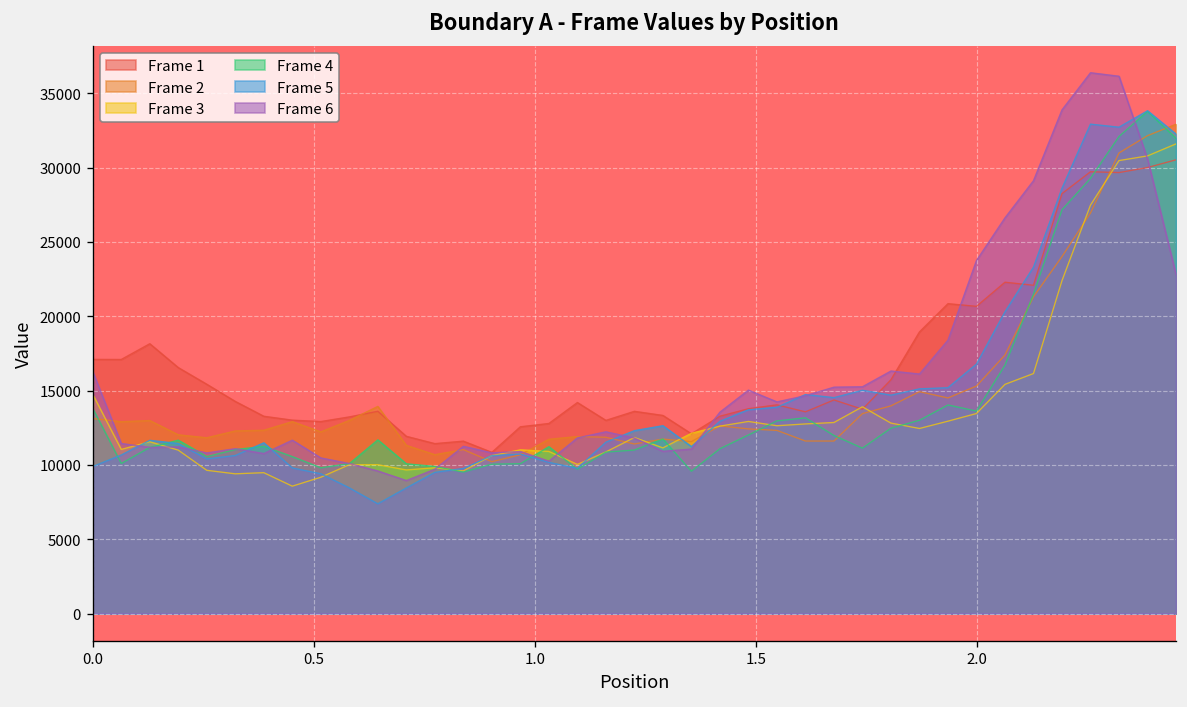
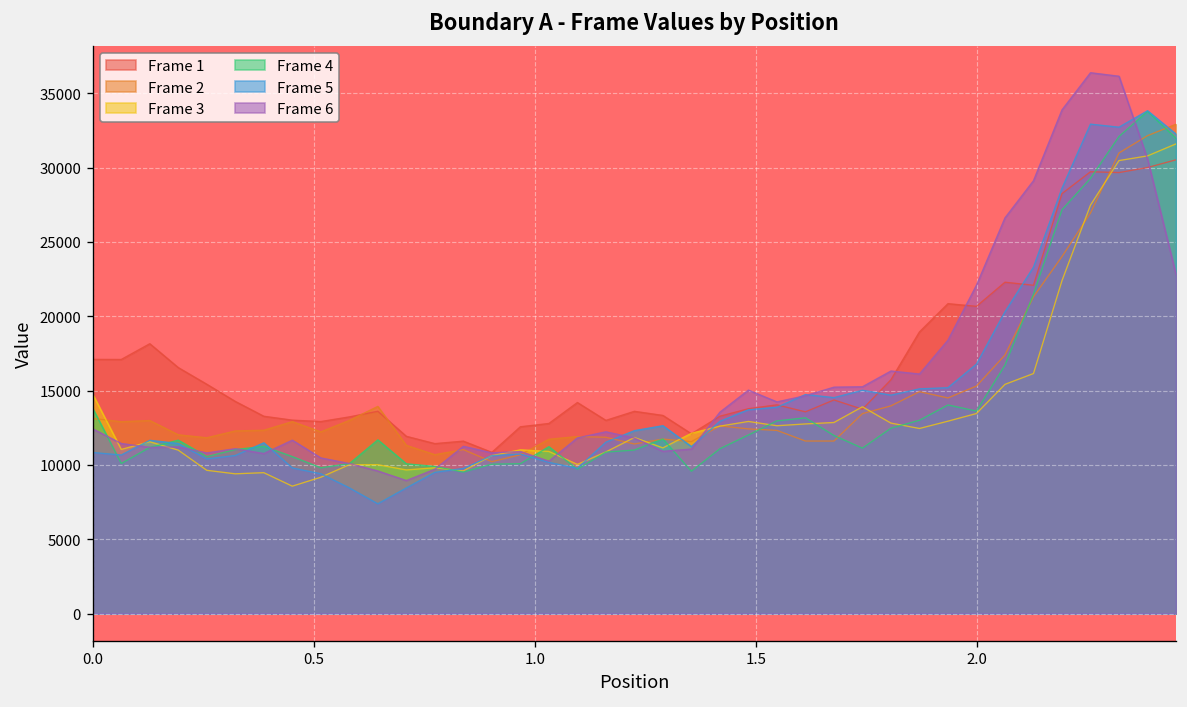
  {
    "Frame 3": {
      "0.0": 14800
    },
    "Frame 4": {
      "0.0": 13800
    },
    "Frame 5": {
-     "0.0": 9900,
+     "0.0": 10800,
      "2.0": 16800
    },
    "Frame 6": {
-     "0.0": 16300,
-     "2.0": 23800
+     "0.0": 12400,
+     "2.0": 22100
    }
  }
